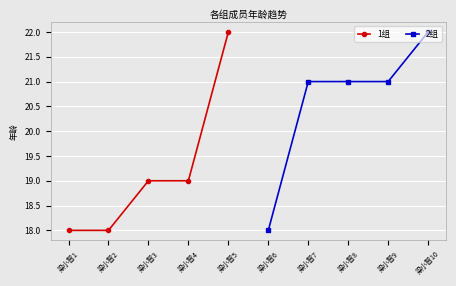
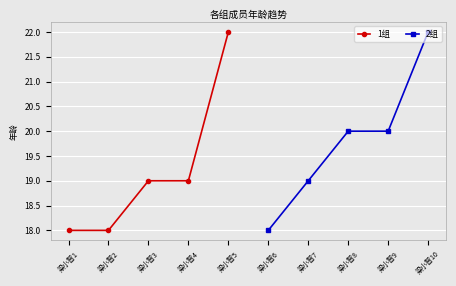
  {
    "1组": {
      "梁小智1": 18,
      "梁小智2": 18,
      "梁小智3": 19,
      "梁小智4": 19,
      "梁小智5": 22
    },
    "2组": {
      "梁小智6": 18,
-     "梁小智7": 21,
-     "梁小智8": 21,
-     "梁小智9": 21
+     "梁小智7": 19,
+     "梁小智8": 20,
+     "梁小智9": 20
    }
  }
